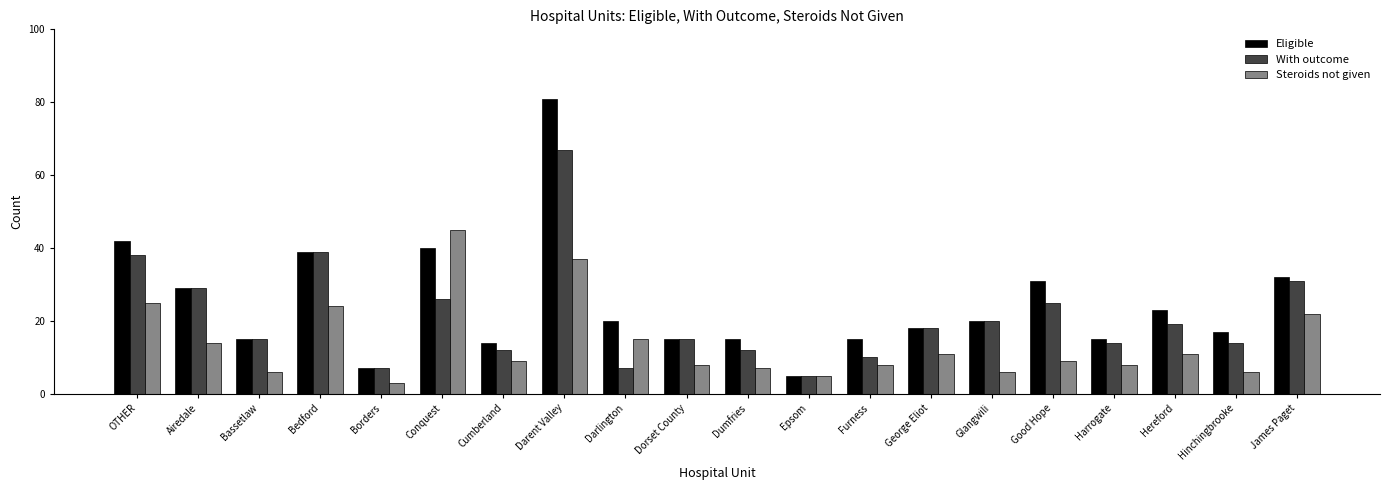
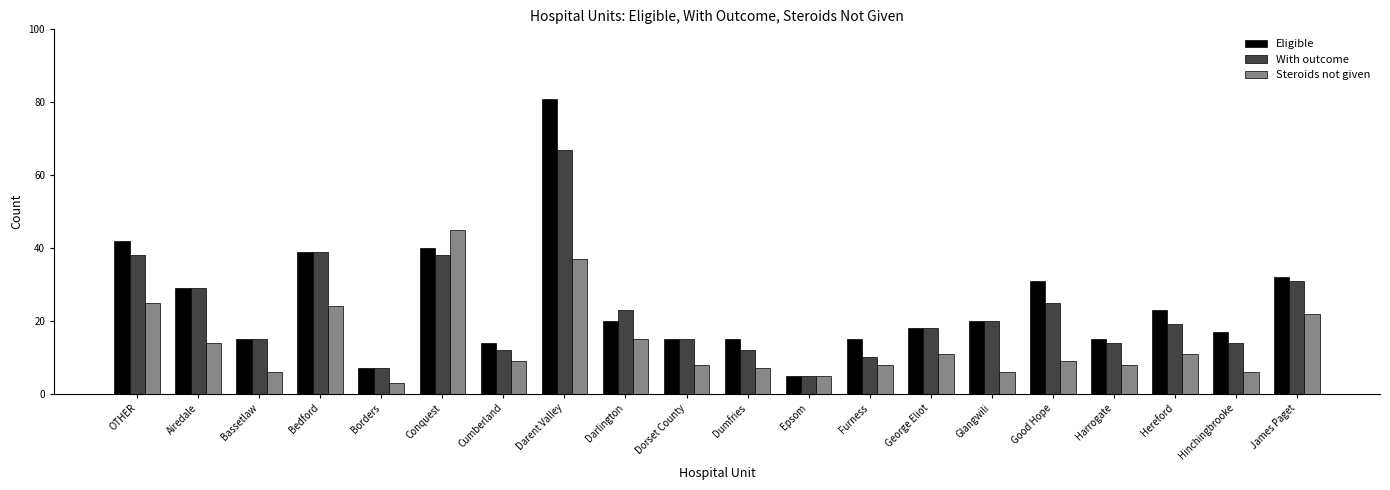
  {
    "Eligible": {
      "OTHER": 42,
      "Airedale": 29,
      "Bassetlaw": 15,
      "Bedford": 39,
      "Borders": 7,
      "Conquest": 40,
      "Cumberland": 14,
      "Darent Valley": 81,
      "Darlington": 20,
      "Dorset County": 15,
      "Dumfries": 15,
      "Epsom": 5,
      "Furness": 15,
      "George Eliot": 18,
      "Glangwili": 20,
      "Good Hope": 31,
      "Harrogate": 15,
      "Hereford": 23,
      "Hinchingbrooke": 17,
      "James Paget": 32
    },
    "With outcome": {
      "OTHER": 38,
      "Airedale": 29,
      "Bassetlaw": 15,
      "Bedford": 39,
      "Borders": 7,
-     "Conquest": 26,
+     "Conquest": 38,
      "Cumberland": 12,
      "Darent Valley": 67,
-     "Darlington": 7,
+     "Darlington": 23,
      "Dorset County": 15,
      "Dumfries": 12,
      "Epsom": 5,
      "Furness": 10,
      "George Eliot": 18,
      "Glangwili": 20,
      "Good Hope": 25,
      "Harrogate": 14,
      "Hereford": 19,
      "Hinchingbrooke": 14,
      "James Paget": 31
    },
    "Steroids not given": {
      "OTHER": 25,
      "Airedale": 14,
      "Bassetlaw": 6,
      "Bedford": 24,
      "Borders": 3,
      "Conquest": 45,
      "Cumberland": 9,
      "Darent Valley": 37,
      "Darlington": 15,
      "Dorset County": 8,
      "Dumfries": 7,
      "Epsom": 5,
      "Furness": 8,
      "George Eliot": 11,
      "Glangwili": 6,
      "Good Hope": 9,
      "Harrogate": 8,
      "Hereford": 11,
      "Hinchingbrooke": 6,
      "James Paget": 22
    }
  }
